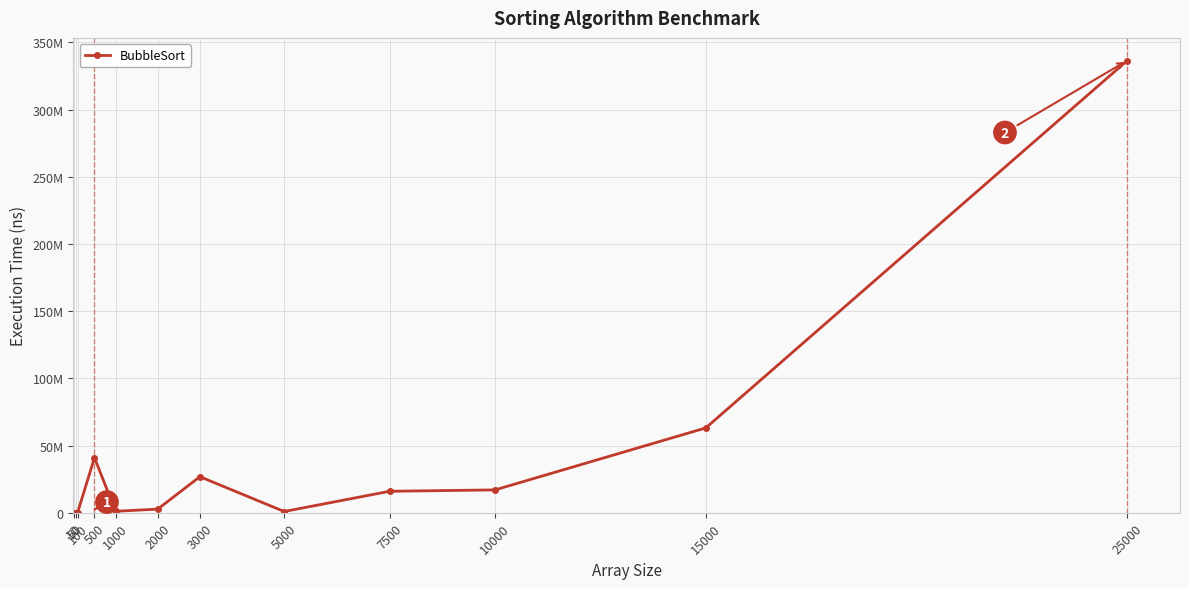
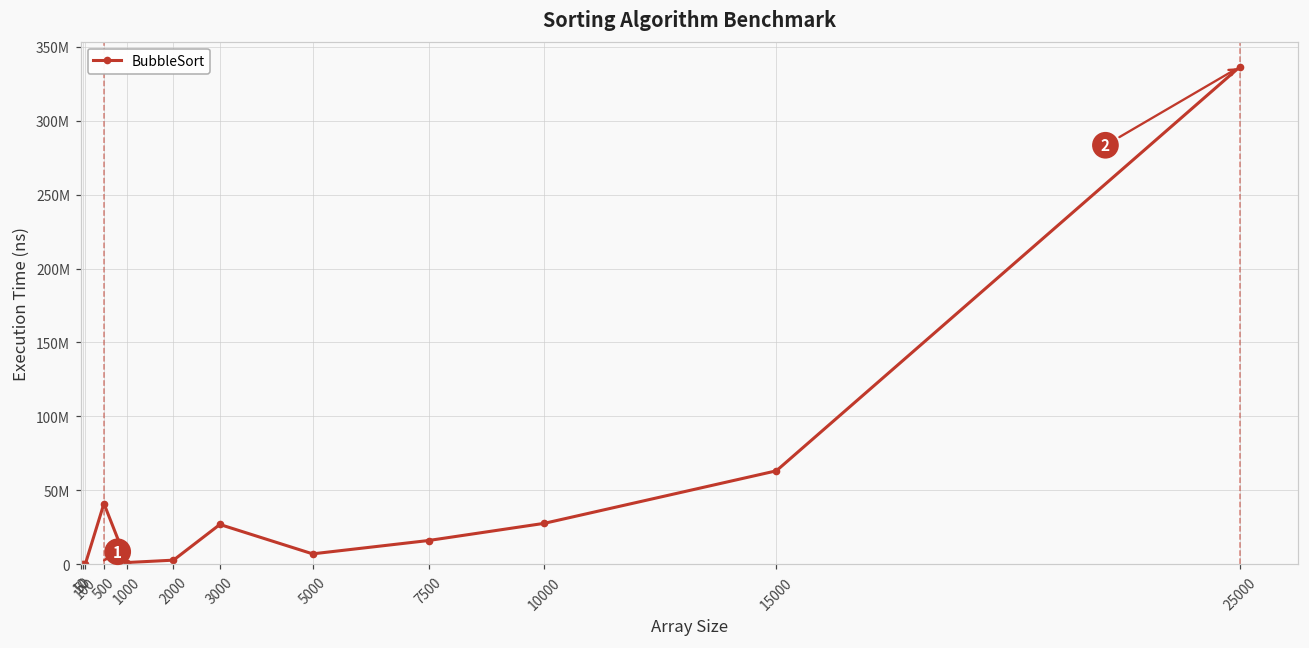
  {
    "10": 0,
    "50": 0,
    "100": 0,
    "500": 41000000,
    "2000": 3000000,
    "3000": 27000000,
-   "5000": 1000000,
+   "5000": 7000000,
    "7500": 16000000,
-   "10000": 17000000,
+   "10000": 28000000,
    "15000": 63000000,
    "25000": 337000000
  }
